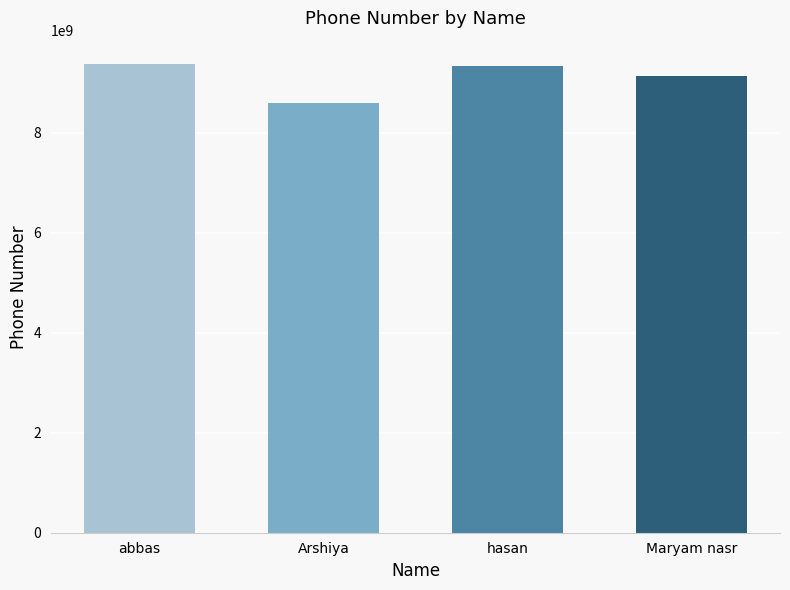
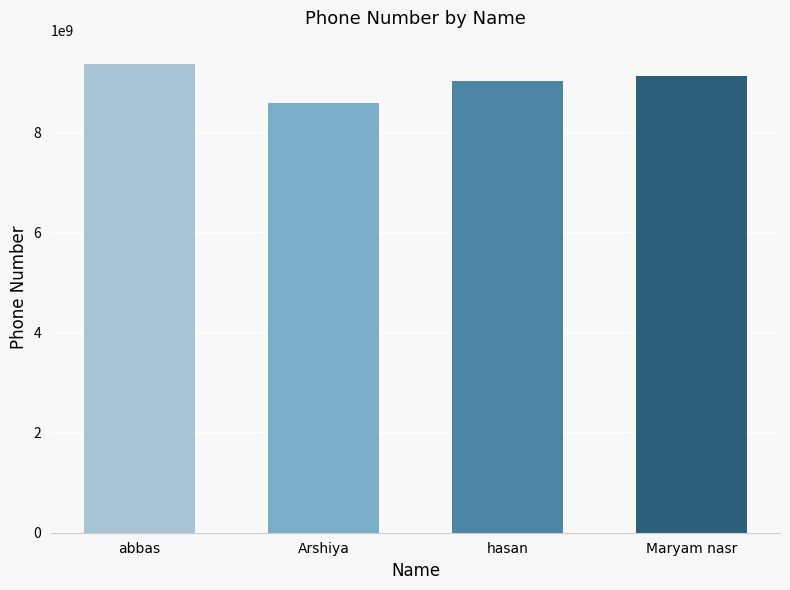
  {
    "abbas": 9400000000,
    "Arshiya": 8600000000,
-   "hasan": 9300000000,
+   "hasan": 9000000000,
    "Maryam nasr": 9100000000
  }
